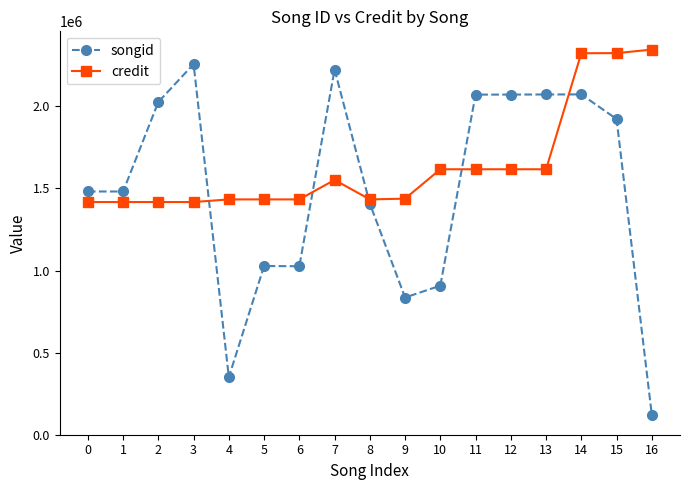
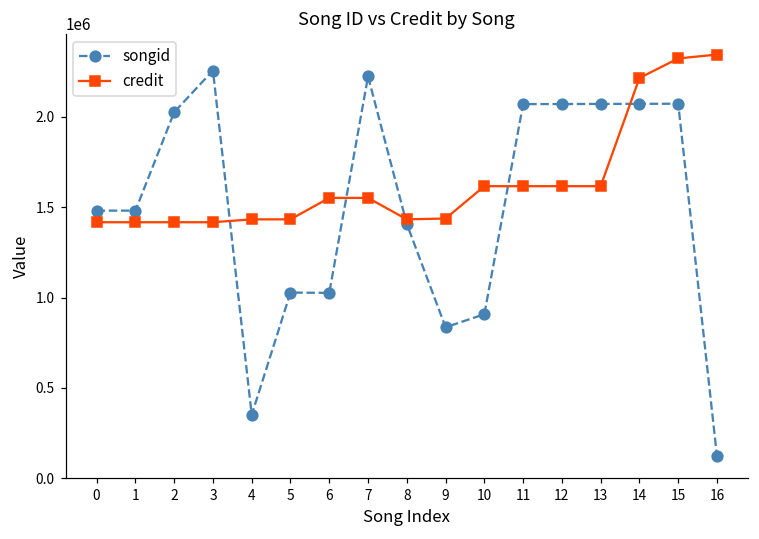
  {
    "songid": {
      "0": 1480000,
      "1": 1480000,
      "2": 2030000,
      "3": 2260000,
      "4": 350000,
      "5": 1030000,
      "6": 1030000,
      "7": 2220000,
      "8": 1410000,
      "9": 840000,
      "10": 910000,
      "11": 2070000,
      "12": 2070000,
      "13": 2070000,
      "14": 2070000,
-     "15": 1920000,
+     "15": 2070000,
      "16": 120000
    },
    "credit": {
      "0": 1420000,
      "1": 1420000,
      "2": 1420000,
      "3": 1420000,
      "4": 1430000,
      "5": 1430000,
-     "6": 1430000,
+     "6": 1550000,
      "7": 1550000,
      "8": 1430000,
      "9": 1440000,
      "10": 1620000,
      "11": 1620000,
      "12": 1620000,
      "13": 1620000,
-     "14": 2320000,
+     "14": 2220000,
      "15": 2320000,
      "16": 2350000
    }
  }
